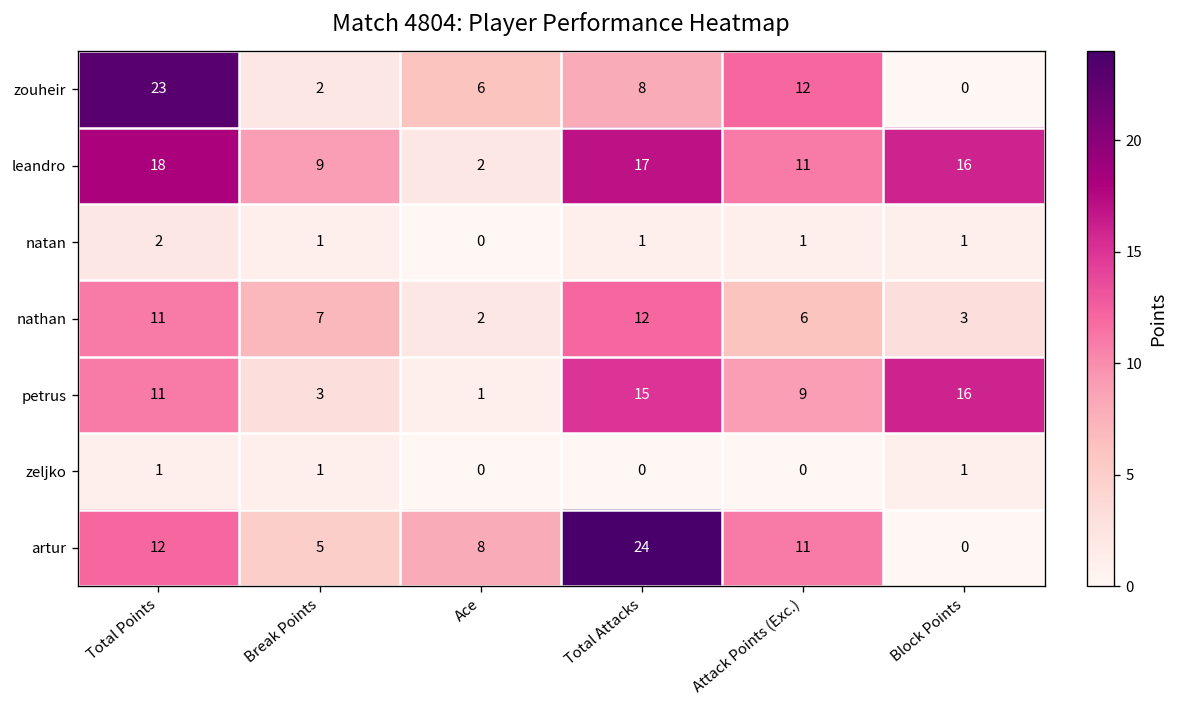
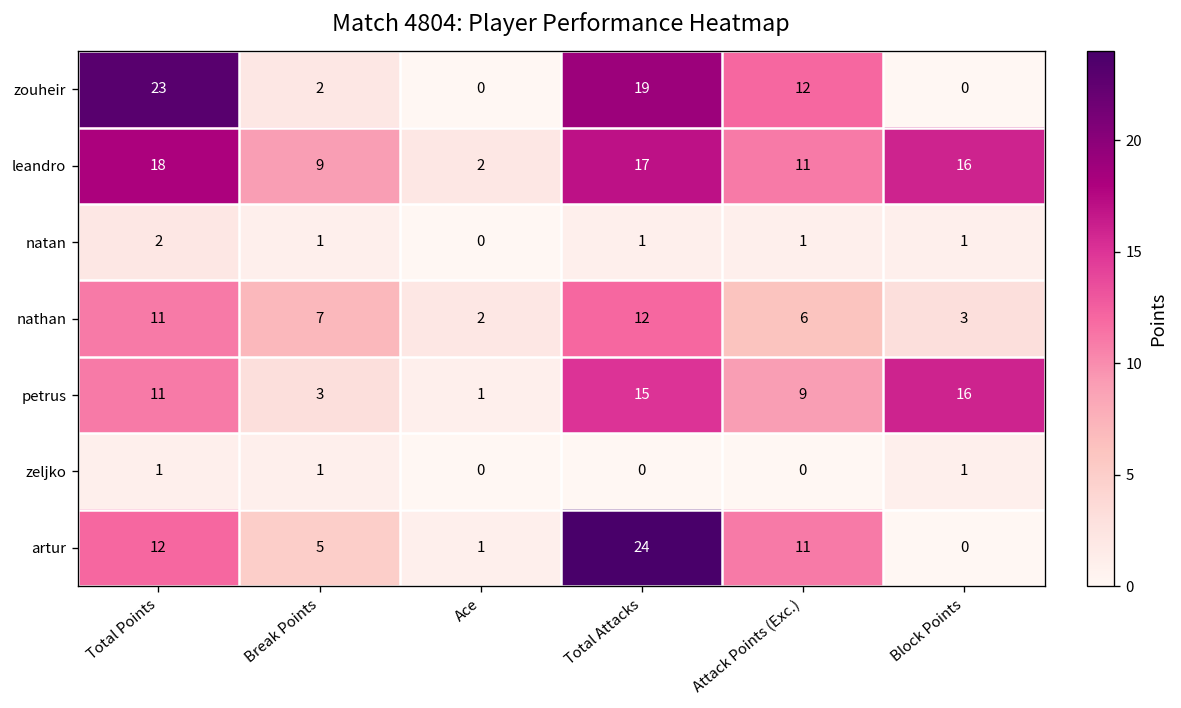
  {
    "zouheir": {
      "Total Points": 23,
      "Break Points": 2,
-     "Ace": 6,
-     "Total Attacks": 8,
+     "Ace": 0,
+     "Total Attacks": 19,
      "Attack Points (Exc.)": 12,
      "Block Points": 0
    },
    "leandro": {
      "Total Points": 18,
      "Break Points": 9,
      "Ace": 2,
      "Total Attacks": 17,
      "Attack Points (Exc.)": 11,
      "Block Points": 16
    },
    "natan": {
      "Total Points": 2,
      "Break Points": 1,
      "Ace": 0,
      "Total Attacks": 1,
      "Attack Points (Exc.)": 1,
      "Block Points": 1
    },
    "nathan": {
      "Total Points": 11,
      "Break Points": 7,
      "Ace": 2,
      "Total Attacks": 12,
      "Attack Points (Exc.)": 6,
      "Block Points": 3
    },
    "petrus": {
      "Total Points": 11,
      "Break Points": 3,
      "Ace": 1,
      "Total Attacks": 15,
      "Attack Points (Exc.)": 9,
      "Block Points": 16
    },
    "zeljko": {
      "Total Points": 1,
      "Break Points": 1,
      "Ace": 0,
      "Total Attacks": 0,
      "Attack Points (Exc.)": 0,
      "Block Points": 1
    },
    "artur": {
      "Total Points": 12,
      "Break Points": 5,
-     "Ace": 8,
+     "Ace": 1,
      "Total Attacks": 24,
      "Attack Points (Exc.)": 11,
      "Block Points": 0
    }
  }
